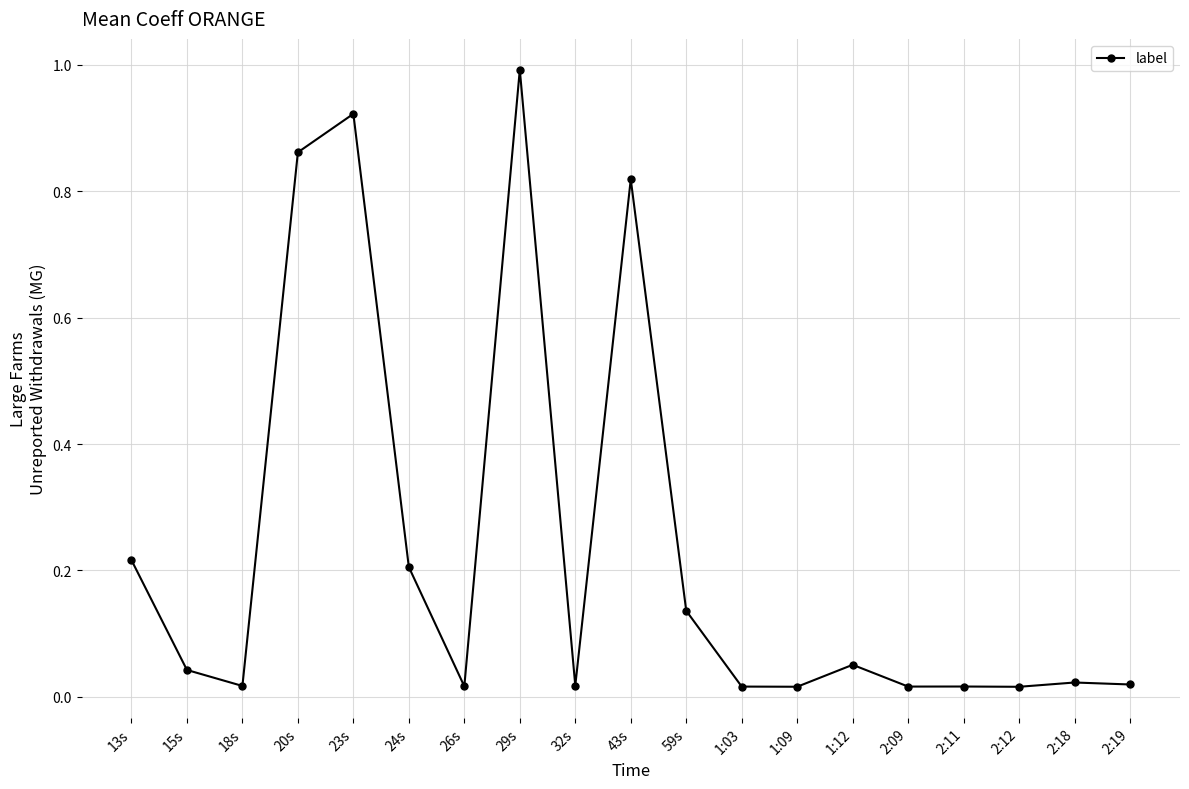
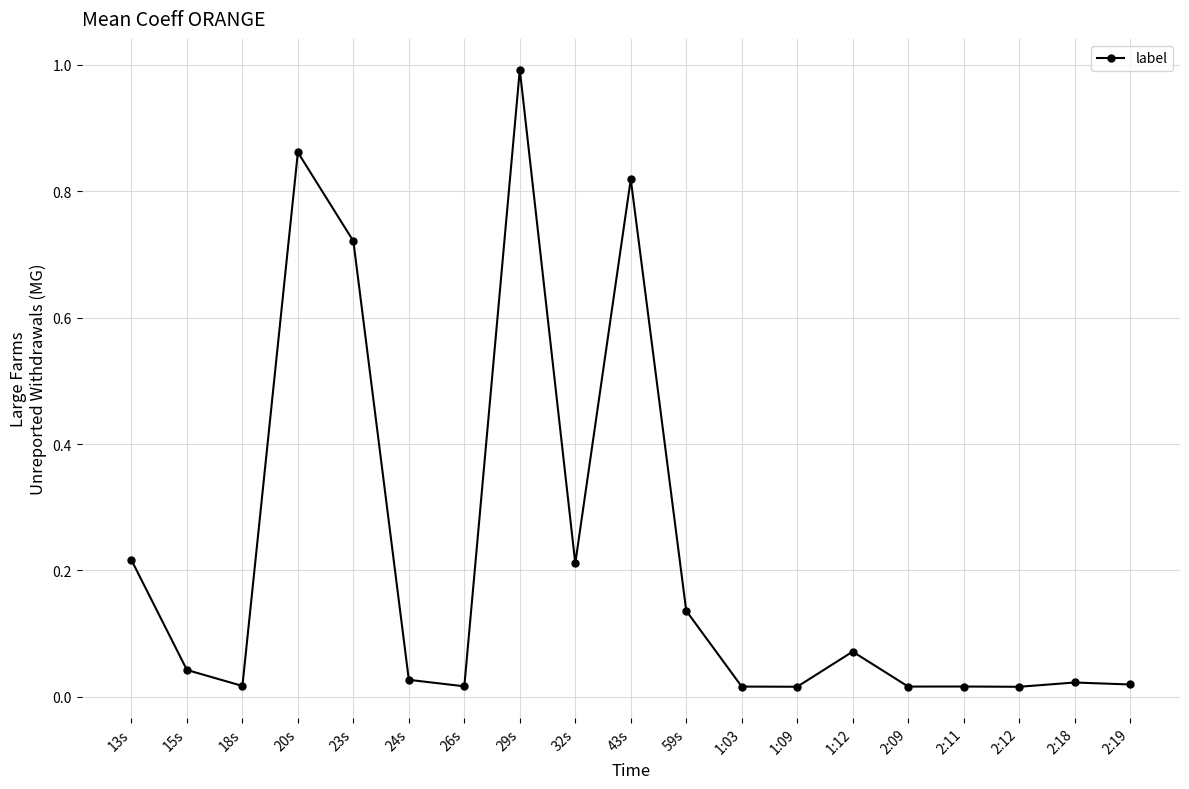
  {
    "13s": 0.22,
    "15s": 0.04,
    "18s": 0.02,
    "20s": 0.86,
-   "23s": 0.92,
-   "24s": 0.21,
+   "23s": 0.72,
+   "24s": 0.03,
    "26s": 0.02,
    "29s": 0.99,
-   "32s": 0.02,
+   "32s": 0.21,
    "43s": 0.82,
    "59s": 0.14,
    "1:03": 0.02,
    "1:09": 0.02,
-   "1:12": 0.05,
+   "1:12": 0.07,
    "2:09": 0.02,
    "2:11": 0.02,
    "2:12": 0.02,
    "2:18": 0.02,
    "2:19": 0.02
  }
